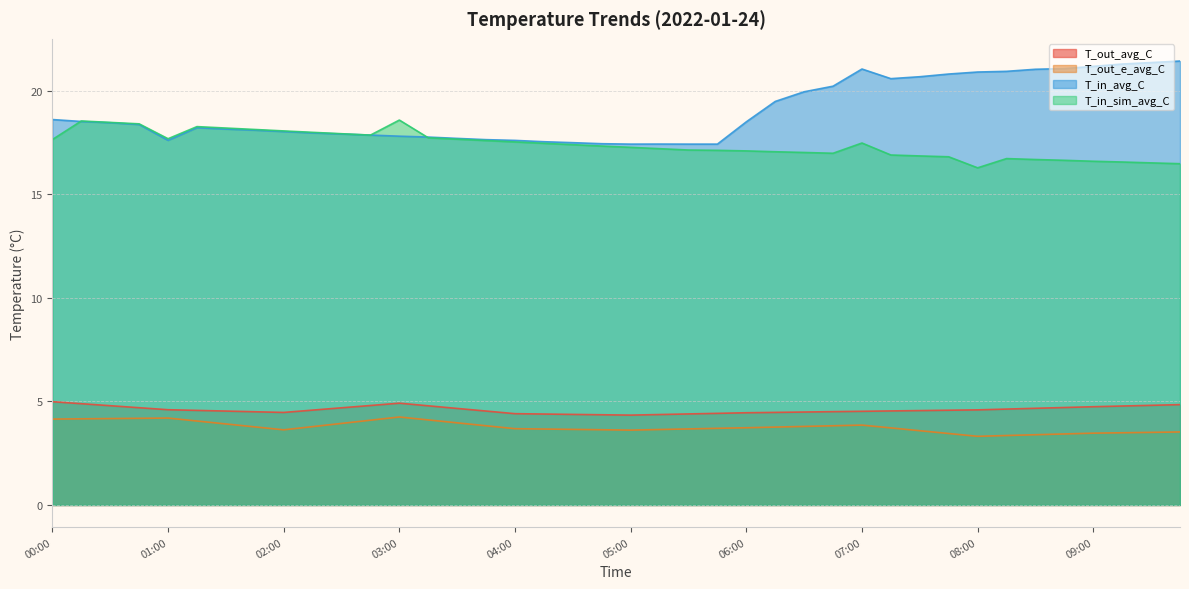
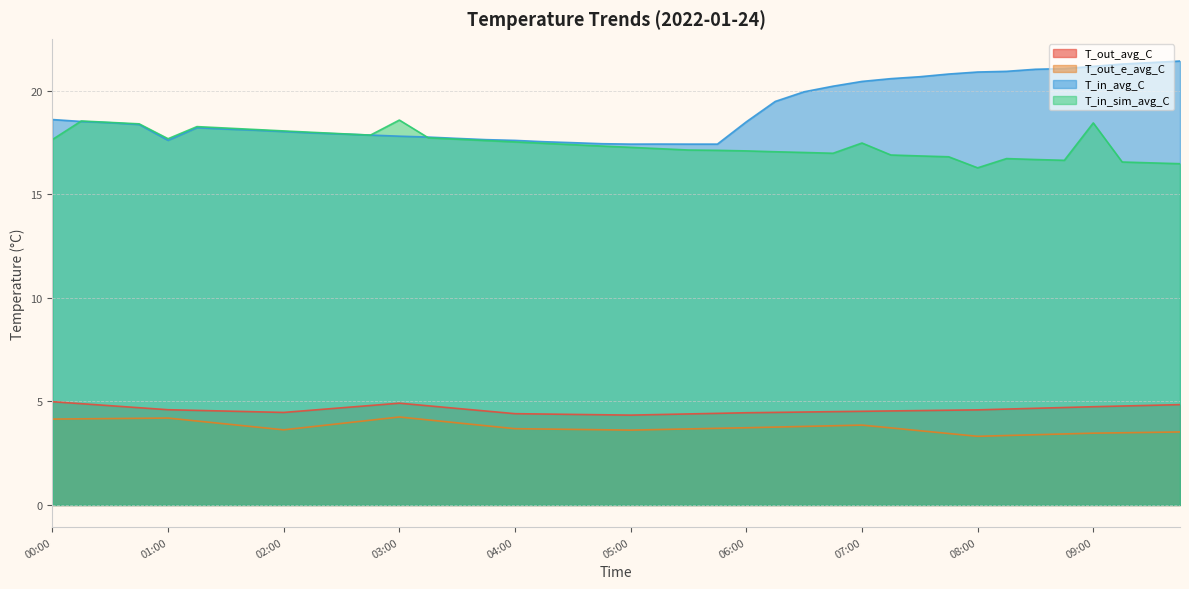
  {
    "T_in_avg_C": {
      "00:00": 18.6,
      "03:00": 17.8,
      "05:00": 17.4,
      "06:00": 18.5,
-     "07:00": 21.0,
+     "07:00": 20.4,
      "08:00": 20.9
    },
    "T_in_sim_avg_C": {
      "00:00": 17.6,
      "03:00": 18.6,
      "05:00": 17.3,
      "06:00": 17.1,
      "07:00": 17.5,
      "08:00": 16.3,
-     "09:00": 16.6
+     "09:00": 18.4
    }
  }
